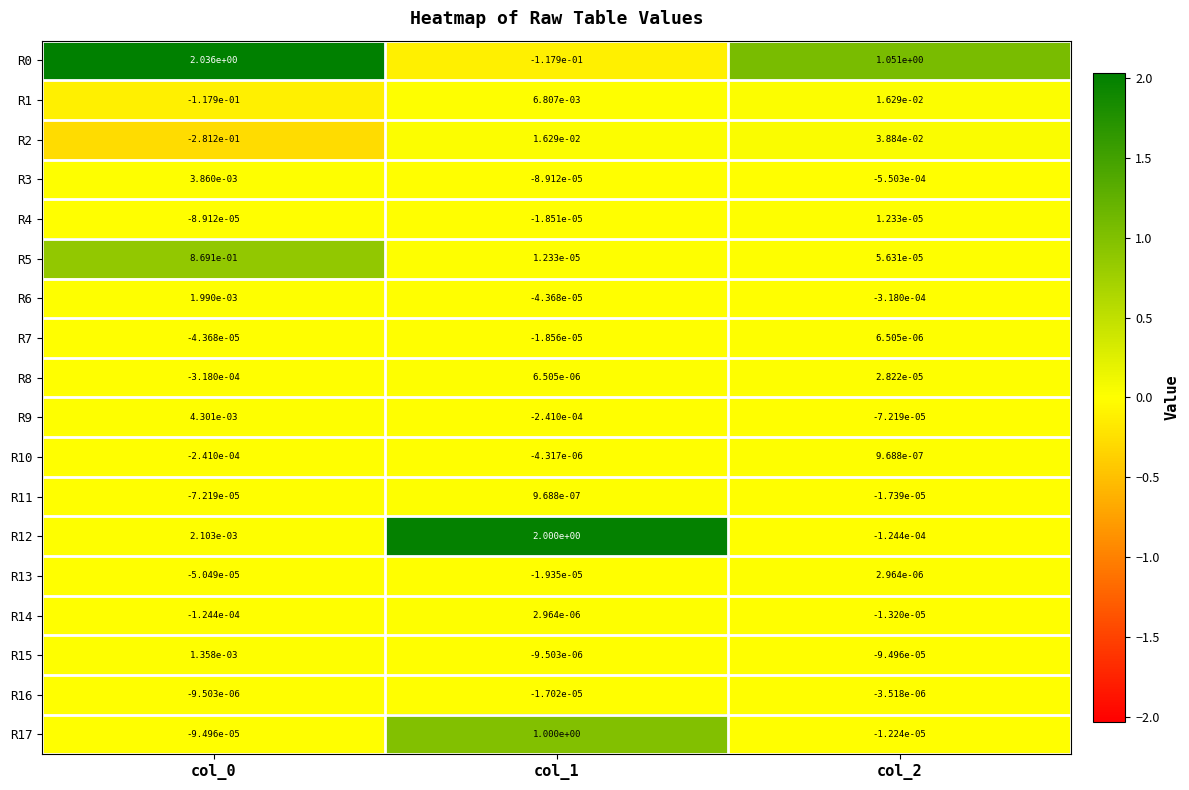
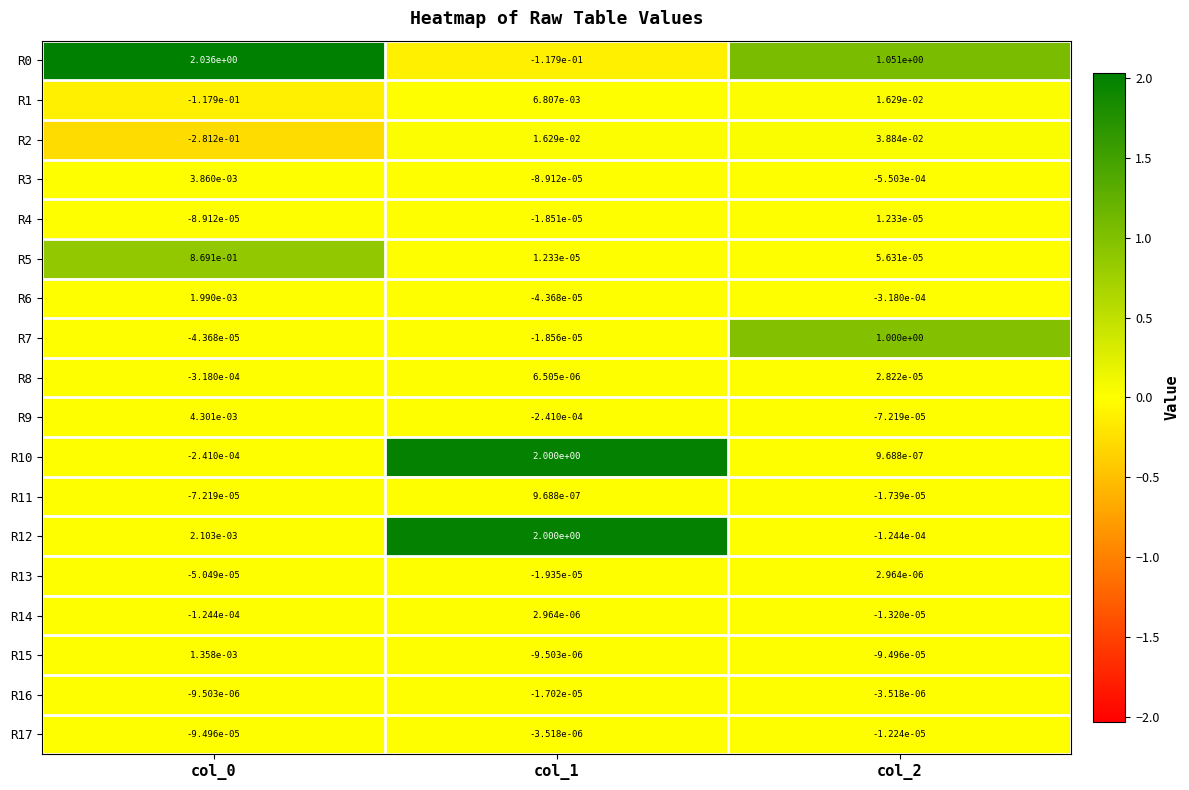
  {
    "R0": {
      "col_0": "2.036e+00",
      "col_1": "-1.179e-01",
      "col_2": "1.051e+00"
    },
    "R1": {
      "col_0": "-1.179e-01",
      "col_1": "6.807e-03",
      "col_2": "1.629e-02"
    },
    "R2": {
      "col_0": "-2.812e-01",
      "col_1": "1.629e-02",
      "col_2": "3.884e-02"
    },
    "R3": {
      "col_0": "3.860e-03",
      "col_1": "-8.912e-05",
      "col_2": "-5.503e-04"
    },
    "R4": {
      "col_0": "-8.912e-05",
      "col_1": "-1.851e-05",
      "col_2": "1.233e-05"
    },
    "R5": {
      "col_0": "8.691e-01",
      "col_1": "1.233e-05",
      "col_2": "5.631e-05"
    },
    "R6": {
      "col_0": "1.990e-03",
      "col_1": "-4.368e-05",
      "col_2": "-3.180e-04"
    },
    "R7": {
      "col_0": "-4.368e-05",
      "col_1": "-1.856e-05",
-     "col_2": "6.505e-06"
+     "col_2": "1.000e+00"
    },
    "R8": {
      "col_0": "-3.180e-04",
      "col_1": "6.505e-06",
      "col_2": "2.822e-05"
    },
    "R9": {
      "col_0": "4.301e-03",
      "col_1": "-2.410e-04",
      "col_2": "-7.219e-05"
    },
    "R10": {
      "col_0": "-2.410e-04",
-     "col_1": "-4.317e-06",
+     "col_1": "2.000e+00",
      "col_2": "9.688e-07"
    },
    "R11": {
      "col_0": "-7.219e-05",
      "col_1": "9.688e-07",
      "col_2": "-1.739e-05"
    },
    "R12": {
      "col_0": "2.103e-03",
      "col_1": "2.000e+00",
      "col_2": "-1.244e-04"
    },
    "R13": {
      "col_0": "-5.049e-05",
      "col_1": "-1.935e-05",
      "col_2": "2.964e-06"
    },
    "R14": {
      "col_0": "-1.244e-04",
      "col_1": "2.964e-06",
      "col_2": "-1.320e-05"
    },
    "R15": {
      "col_0": "1.358e-03",
      "col_1": "-9.503e-06",
      "col_2": "-9.496e-05"
    },
    "R16": {
      "col_0": "-9.503e-06",
      "col_1": "-1.702e-05",
      "col_2": "-3.518e-06"
    },
    "R17": {
      "col_0": "-9.496e-05",
-     "col_1": "1.000e+00",
+     "col_1": "-3.518e-06",
      "col_2": "-1.224e-05"
    }
  }
